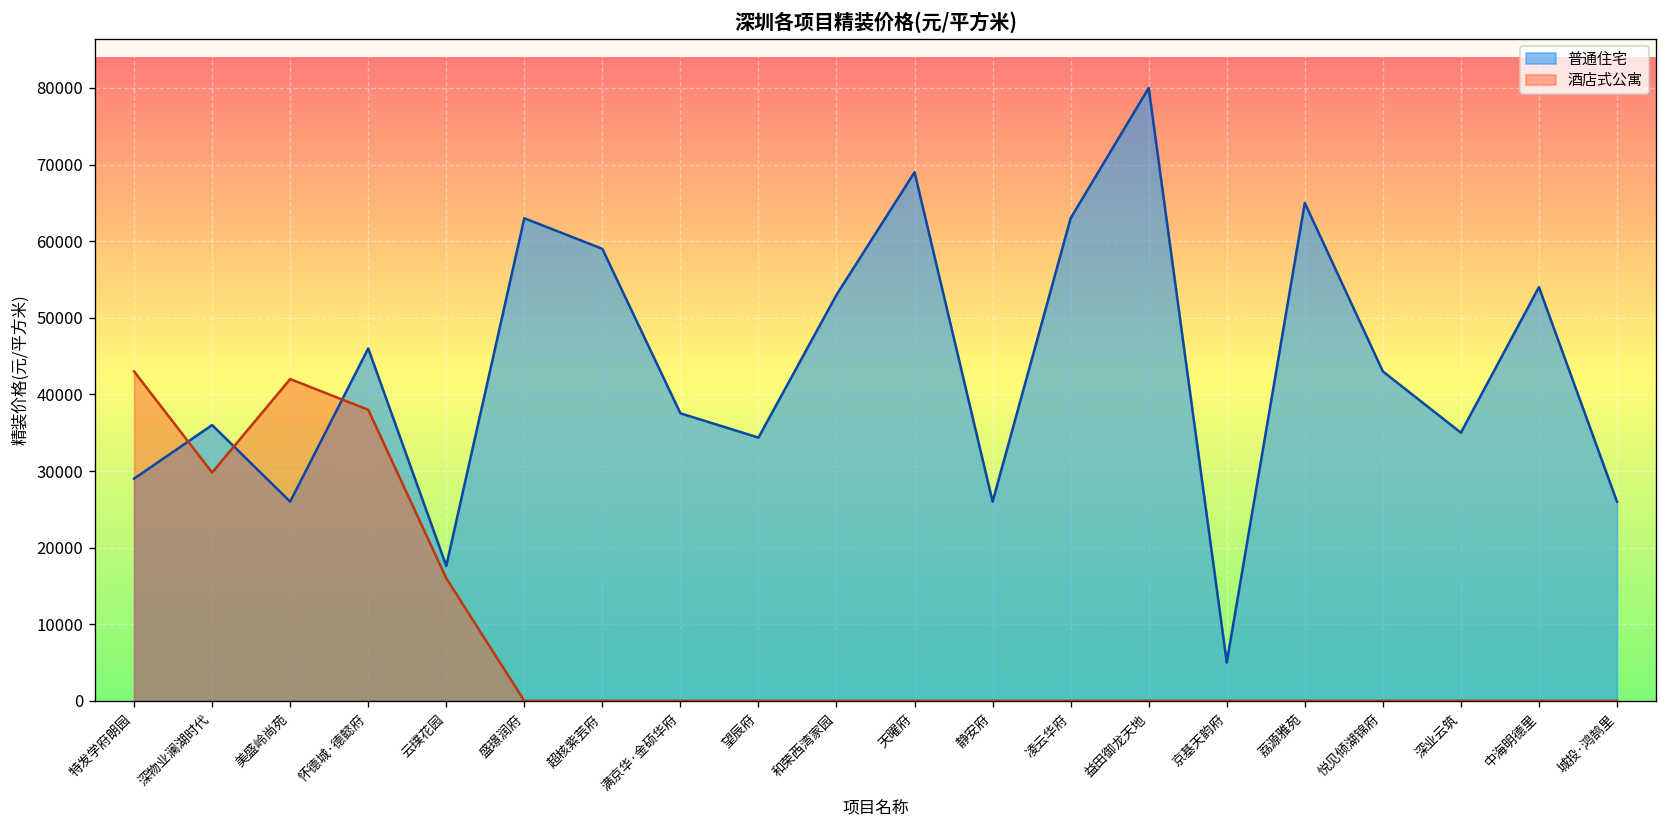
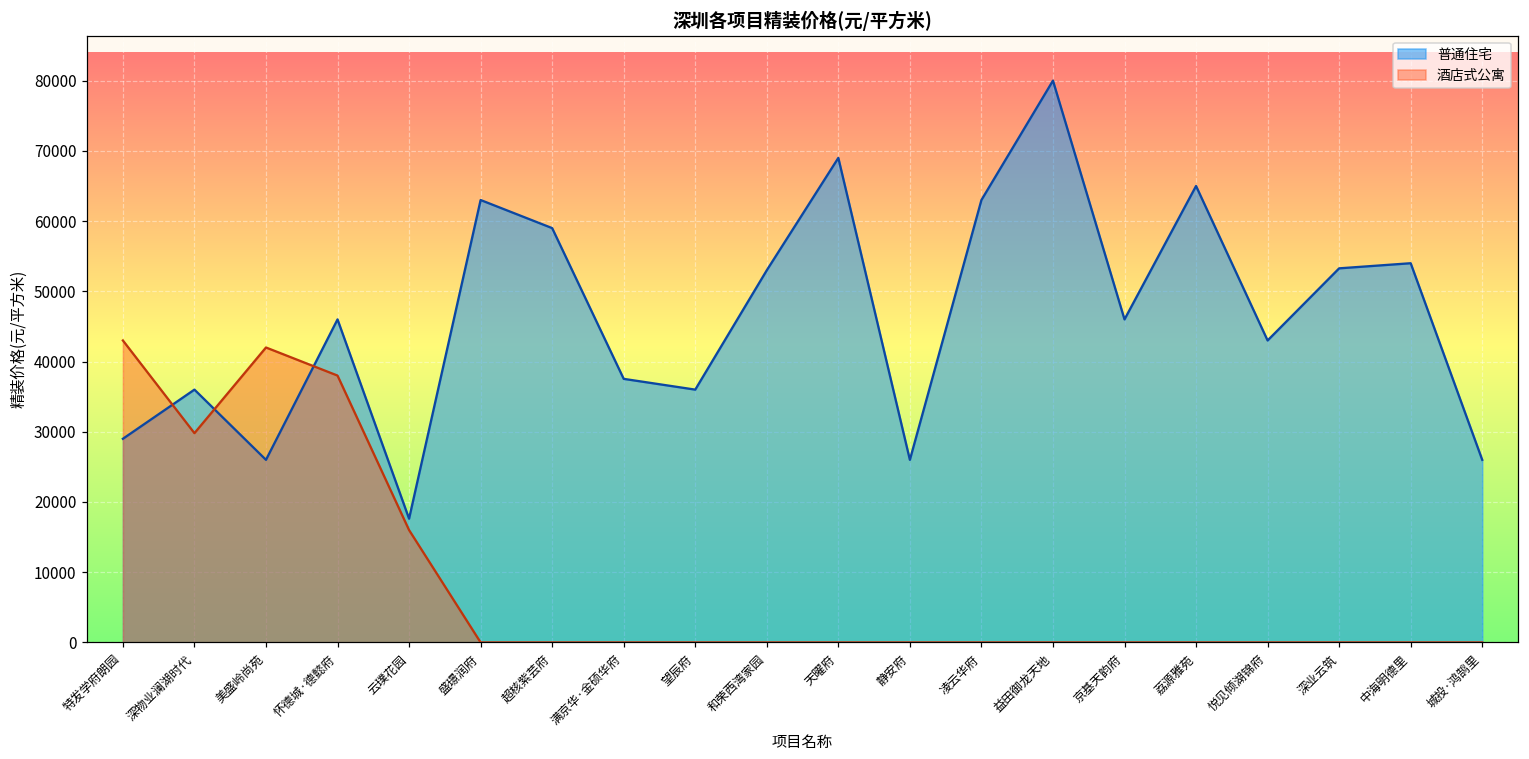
  {
    "普通住宅": {
      "特发学府朗园": 29000,
      "深物业澜湖时代": 36000,
      "美盛岭尚苑": 26000,
      "怀德城·德懿府": 46000,
      "云璞花园": 18000,
      "盛璟润府": 63000,
      "超核紫芸府": 59000,
      "满京华·金硕华府": 38000,
-     "望辰府": 34000,
+     "望辰府": 36000,
      "和荣西湾家园": 53000,
      "天曜府": 69000,
      "静安府": 26000,
      "凌云华府": 63000,
      "益田御龙天地": 80000,
-     "京基天韵府": 5000,
+     "京基天韵府": 46000,
      "荔源雅苑": 65000,
      "悦见倾湖锦府": 43000,
-     "深业云筑": 35000,
+     "深业云筑": 53000,
      "中海明德里": 54000,
      "城投·鸿鹄里": 26000
    },
    "酒店式公寓": {
      "特发学府朗园": 43000,
      "深物业澜湖时代": 30000,
      "美盛岭尚苑": 42000,
      "怀德城·德懿府": 38000,
      "云璞花园": 16000,
      "盛璟润府": 0,
      "超核紫芸府": 0,
      "满京华·金硕华府": 0,
      "望辰府": 0,
      "和荣西湾家园": 0,
      "天曜府": 0,
      "静安府": 0,
      "凌云华府": 0,
      "益田御龙天地": 0,
      "京基天韵府": 0,
      "荔源雅苑": 0,
      "悦见倾湖锦府": 0,
      "深业云筑": 0,
      "中海明德里": 0,
      "城投·鸿鹄里": 0
    }
  }
